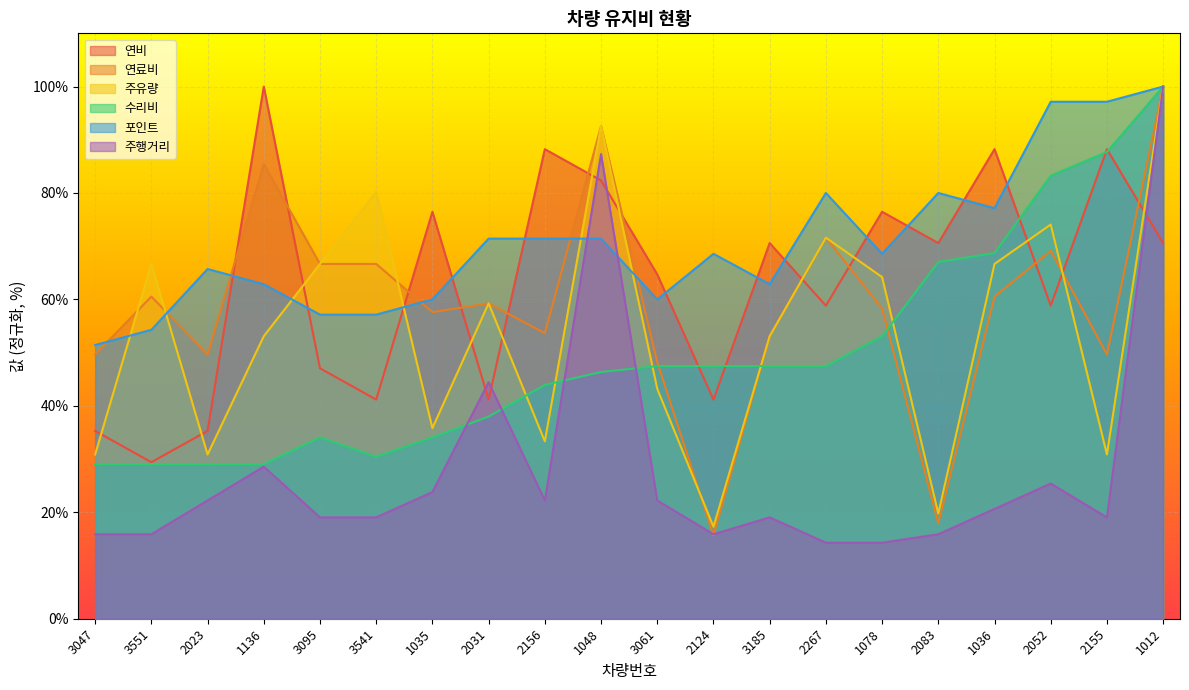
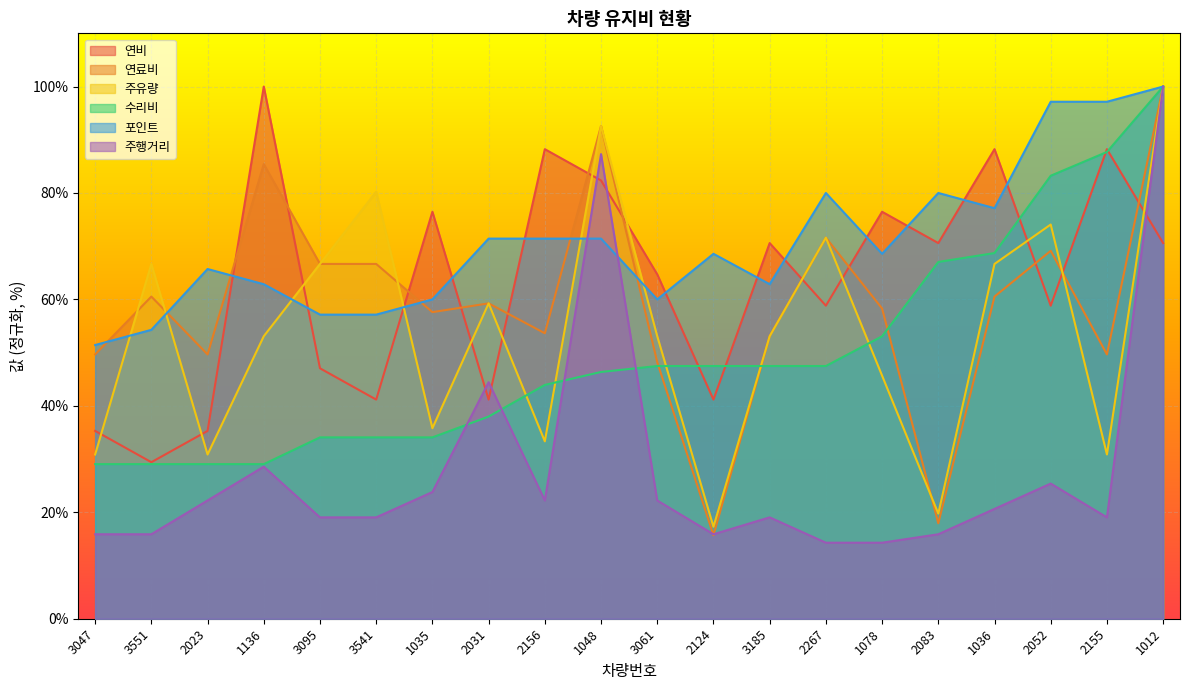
  {
    "주유량": {
      "3047": "31%",
      "3551": "67%",
      "2023": "31%",
      "1136": "53%",
      "3541": "80%",
      "1035": "36%",
      "2156": "33%",
-     "3061": "43%",
+     "3061": "53%",
      "2124": "17%",
-     "1078": "64%",
+     "1078": "46%",
      "2083": "20%",
      "1036": "67%",
      "2052": "74%",
      "2155": "31%"
    },
    "수리비": {
      "3047": "29%",
      "2023": "29%",
      "1136": "29%",
      "3095": "34%",
-     "3541": "30%",
+     "3541": "34%",
      "1035": "34%",
      "2031": "38%",
      "2156": "44%",
      "1048": "46%",
      "3061": "47%",
      "2124": "47%",
      "3185": "47%",
      "2267": "47%",
      "1078": "53%",
      "2083": "67%",
      "1036": "69%",
      "2052": "83%",
      "2155": "88%"
    },
    "포인트": {
      "3047": "51%",
      "3551": "54%",
      "2023": "66%",
      "1136": "63%",
      "3095": "57%",
      "3541": "57%",
      "1035": "60%",
      "2031": "71%",
      "2156": "71%",
      "1048": "71%",
      "3061": "60%",
      "2124": "69%",
      "3185": "63%",
      "2267": "80%",
      "1078": "69%",
      "2083": "80%",
      "1036": "77%",
      "2052": "97%",
      "2155": "97%"
    },
    "주행거리": {
      "3047": "16%",
      "3551": "16%",
      "2023": "22%",
      "1136": "29%",
      "3095": "19%",
      "3541": "19%",
      "1035": "24%",
      "2031": "44%",
      "2156": "22%",
      "1048": "87%",
      "3061": "22%",
      "3185": "19%",
      "2267": "14%",
      "1078": "14%",
      "2083": "16%",
      "1036": "21%",
      "2052": "25%",
      "2155": "19%"
    }
  }
